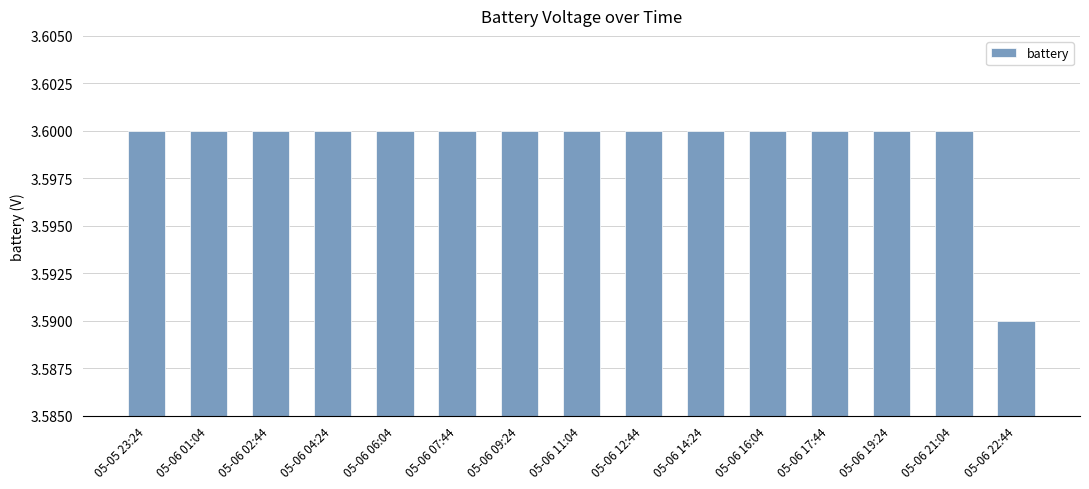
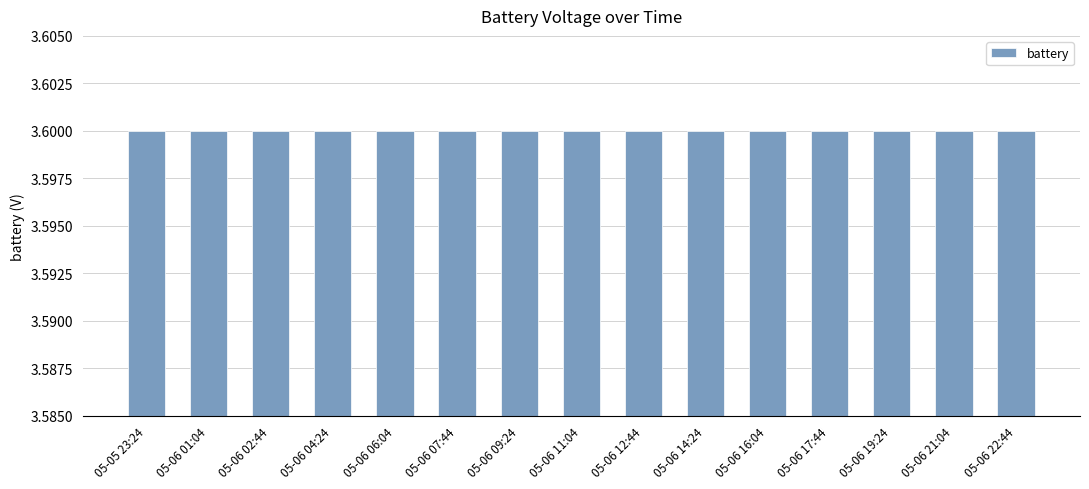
  {
    "05-05 23:24": 3.60,
    "05-06 01:04": 3.60,
    "05-06 02:44": 3.60,
    "05-06 04:24": 3.60,
    "05-06 06:04": 3.60,
    "05-06 07:44": 3.60,
    "05-06 09:24": 3.60,
    "05-06 11:04": 3.60,
    "05-06 12:44": 3.60,
    "05-06 14:24": 3.60,
    "05-06 16:04": 3.60,
    "05-06 17:44": 3.60,
    "05-06 19:24": 3.60,
    "05-06 21:04": 3.60,
-   "05-06 22:44": 3.59
+   "05-06 22:44": 3.60
  }
